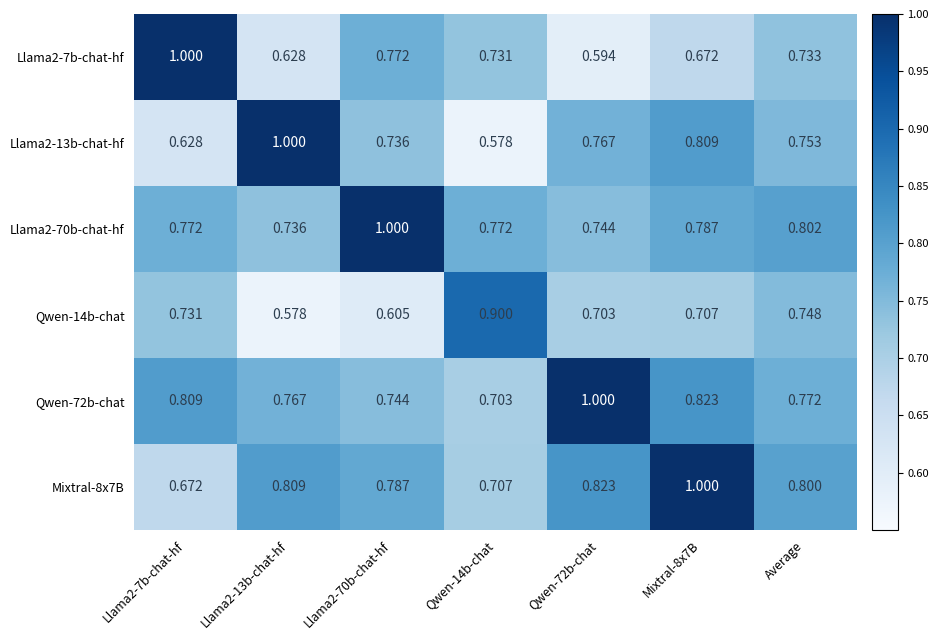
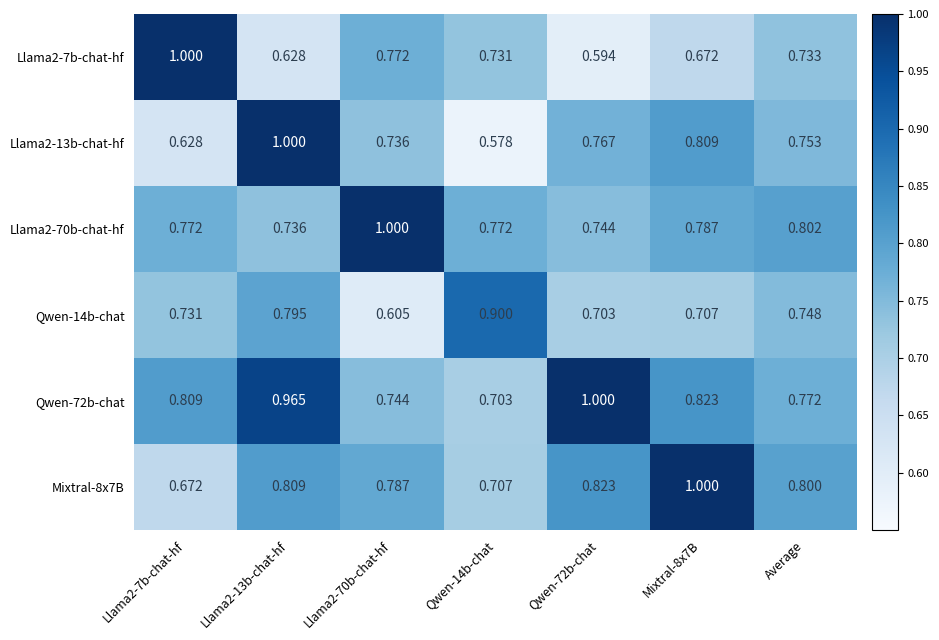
  {
    "Llama2-7b-chat-hf": {
      "Llama2-7b-chat-hf": 1.000,
      "Llama2-13b-chat-hf": 0.628,
      "Llama2-70b-chat-hf": 0.772,
      "Qwen-14b-chat": 0.731,
      "Qwen-72b-chat": 0.594,
      "Mixtral-8x7B": 0.672,
      "Average": 0.733
    },
    "Llama2-13b-chat-hf": {
      "Llama2-7b-chat-hf": 0.628,
      "Llama2-13b-chat-hf": 1.000,
      "Llama2-70b-chat-hf": 0.736,
      "Qwen-14b-chat": 0.578,
      "Qwen-72b-chat": 0.767,
      "Mixtral-8x7B": 0.809,
      "Average": 0.753
    },
    "Llama2-70b-chat-hf": {
      "Llama2-7b-chat-hf": 0.772,
      "Llama2-13b-chat-hf": 0.736,
      "Llama2-70b-chat-hf": 1.000,
      "Qwen-14b-chat": 0.772,
      "Qwen-72b-chat": 0.744,
      "Mixtral-8x7B": 0.787,
      "Average": 0.802
    },
    "Qwen-14b-chat": {
      "Llama2-7b-chat-hf": 0.731,
-     "Llama2-13b-chat-hf": 0.578,
+     "Llama2-13b-chat-hf": 0.795,
      "Llama2-70b-chat-hf": 0.605,
      "Qwen-14b-chat": 0.900,
      "Qwen-72b-chat": 0.703,
      "Mixtral-8x7B": 0.707,
      "Average": 0.748
    },
    "Qwen-72b-chat": {
      "Llama2-7b-chat-hf": 0.809,
-     "Llama2-13b-chat-hf": 0.767,
+     "Llama2-13b-chat-hf": 0.965,
      "Llama2-70b-chat-hf": 0.744,
      "Qwen-14b-chat": 0.703,
      "Qwen-72b-chat": 1.000,
      "Mixtral-8x7B": 0.823,
      "Average": 0.772
    },
    "Mixtral-8x7B": {
      "Llama2-7b-chat-hf": 0.672,
      "Llama2-13b-chat-hf": 0.809,
      "Llama2-70b-chat-hf": 0.787,
      "Qwen-14b-chat": 0.707,
      "Qwen-72b-chat": 0.823,
      "Mixtral-8x7B": 1.000,
      "Average": 0.800
    }
  }
